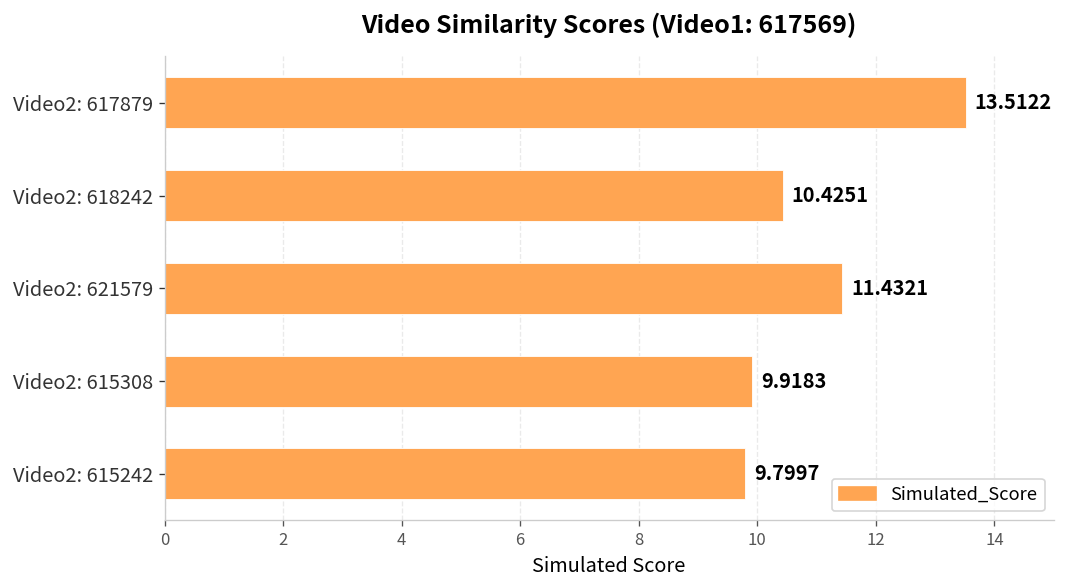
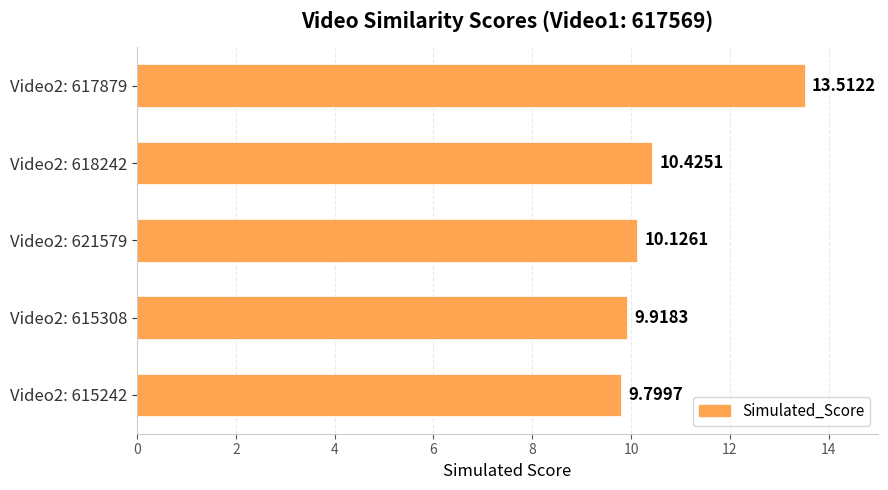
  {
    "Video2: 617879": 13.5122,
    "Video2: 618242": 10.4251,
-   "Video2: 621579": 11.4321,
+   "Video2: 621579": 10.1261,
    "Video2: 615308": 9.9183,
    "Video2: 615242": 9.7997
  }
